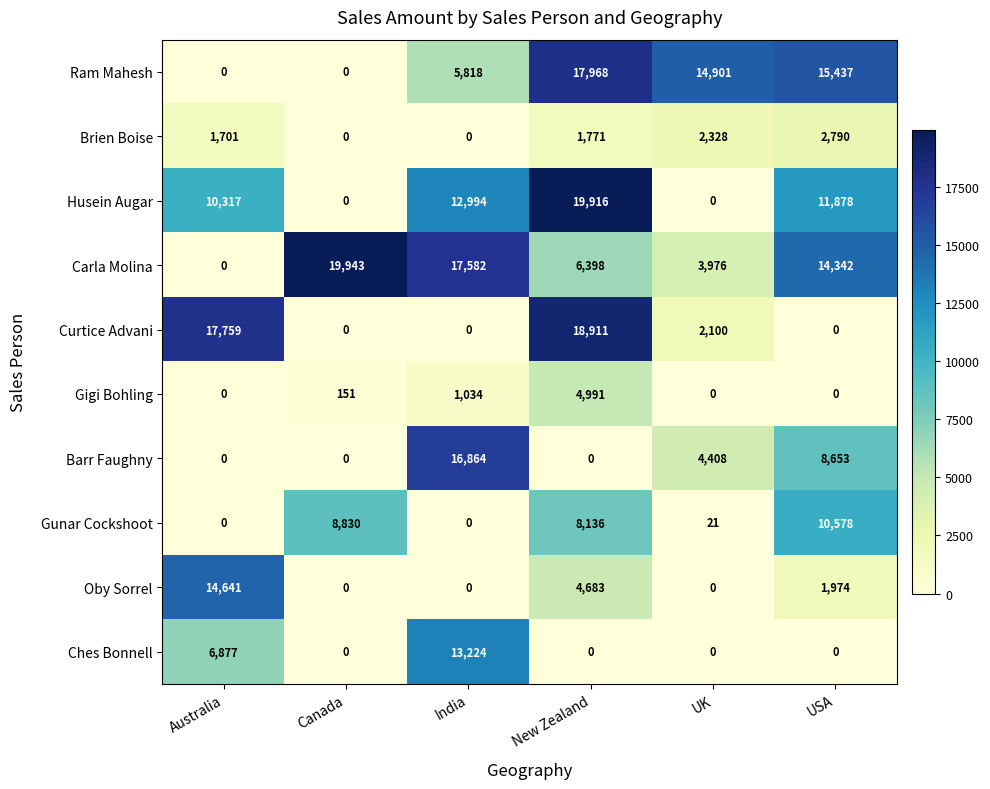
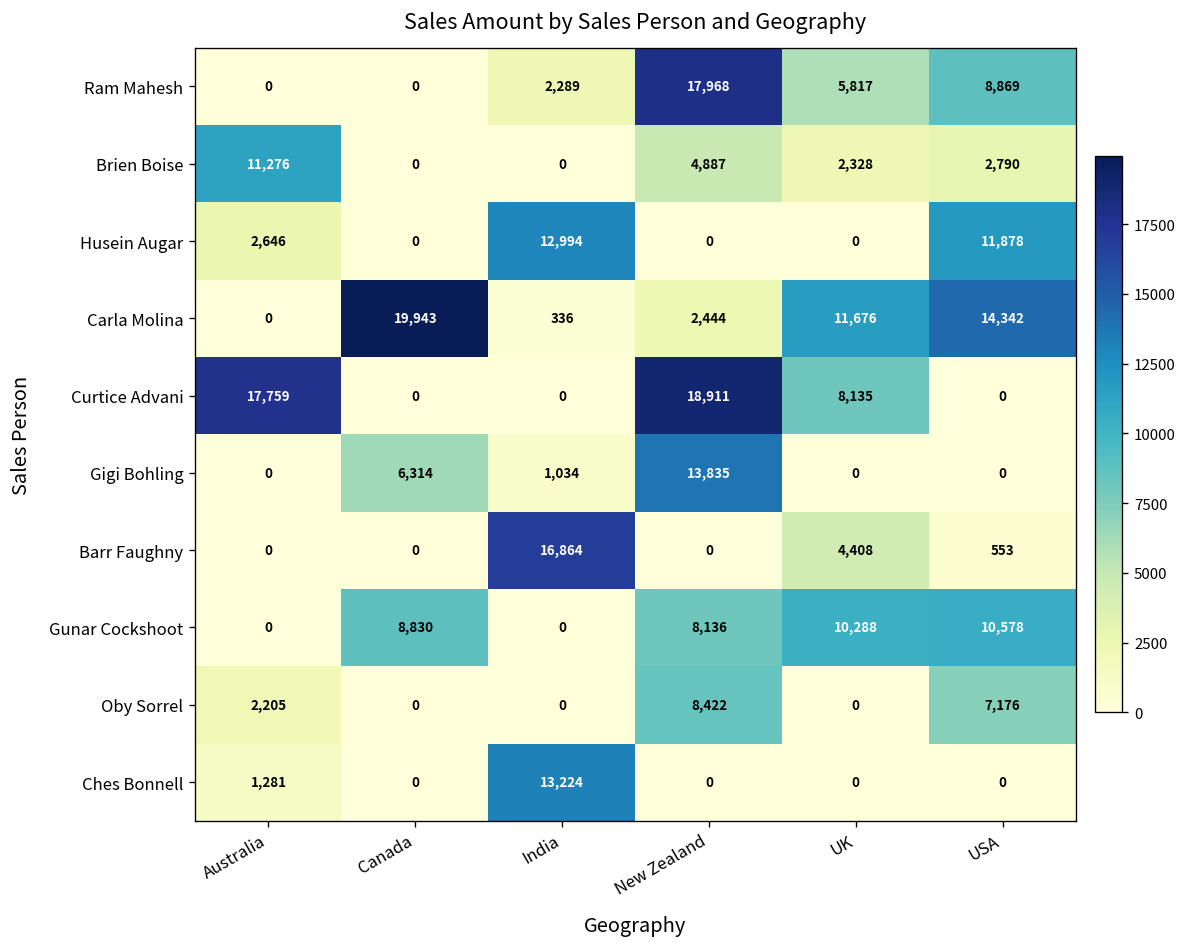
  {
    "Ram Mahesh": {
      "Australia": "0",
      "Canada": "0",
-     "India": "5,818",
+     "India": "2,289",
      "New Zealand": "17,968",
-     "UK": "14,901",
-     "USA": "15,437"
+     "UK": "5,817",
+     "USA": "8,869"
    },
    "Brien Boise": {
-     "Australia": "1,701",
+     "Australia": "11,276",
      "Canada": "0",
      "India": "0",
-     "New Zealand": "1,771",
+     "New Zealand": "4,887",
      "UK": "2,328",
      "USA": "2,790"
    },
    "Husein Augar": {
-     "Australia": "10,317",
+     "Australia": "2,646",
      "Canada": "0",
      "India": "12,994",
-     "New Zealand": "19,916",
+     "New Zealand": "0",
      "UK": "0",
      "USA": "11,878"
    },
    "Carla Molina": {
      "Australia": "0",
      "Canada": "19,943",
-     "India": "17,582",
-     "New Zealand": "6,398",
-     "UK": "3,976",
+     "India": "336",
+     "New Zealand": "2,444",
+     "UK": "11,676",
      "USA": "14,342"
    },
    "Curtice Advani": {
      "Australia": "17,759",
      "Canada": "0",
      "India": "0",
      "New Zealand": "18,911",
-     "UK": "2,100",
+     "UK": "8,135",
      "USA": "0"
    },
    "Gigi Bohling": {
      "Australia": "0",
-     "Canada": "151",
+     "Canada": "6,314",
      "India": "1,034",
-     "New Zealand": "4,991",
+     "New Zealand": "13,835",
      "UK": "0",
      "USA": "0"
    },
    "Barr Faughny": {
      "Australia": "0",
      "Canada": "0",
      "India": "16,864",
      "New Zealand": "0",
      "UK": "4,408",
-     "USA": "8,653"
+     "USA": "553"
    },
    "Gunar Cockshoot": {
      "Australia": "0",
      "Canada": "8,830",
      "India": "0",
      "New Zealand": "8,136",
-     "UK": "21",
+     "UK": "10,288",
      "USA": "10,578"
    },
    "Oby Sorrel": {
-     "Australia": "14,641",
+     "Australia": "2,205",
      "Canada": "0",
      "India": "0",
-     "New Zealand": "4,683",
+     "New Zealand": "8,422",
      "UK": "0",
-     "USA": "1,974"
+     "USA": "7,176"
    },
    "Ches Bonnell": {
-     "Australia": "6,877",
+     "Australia": "1,281",
      "Canada": "0",
      "India": "13,224",
      "New Zealand": "0",
      "UK": "0",
      "USA": "0"
    }
  }
